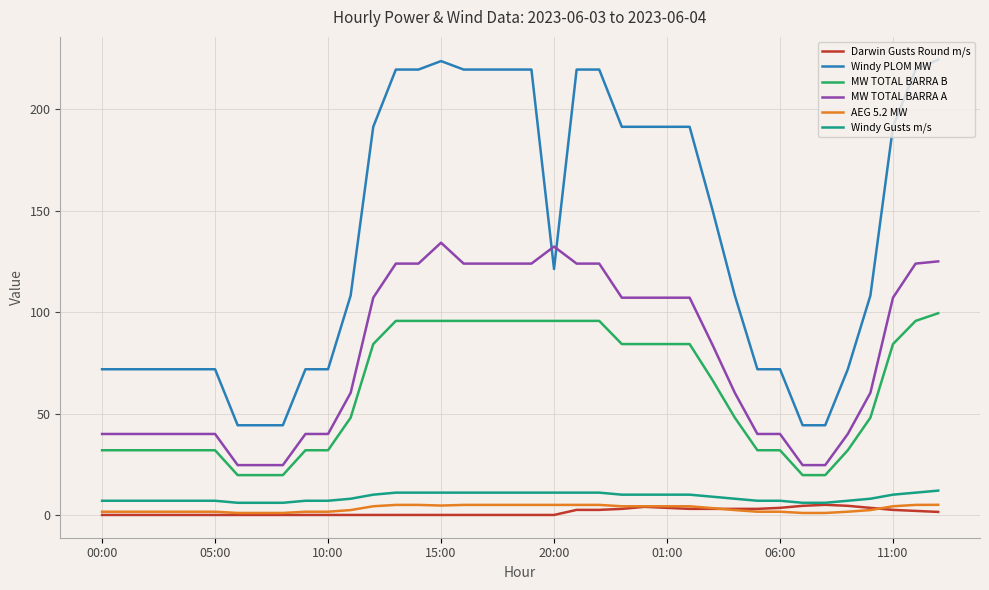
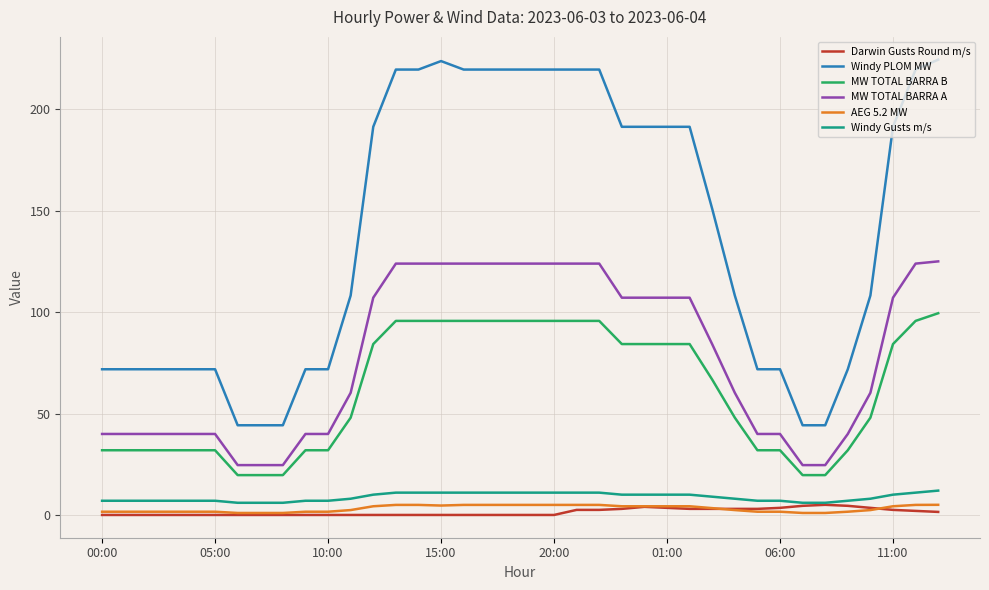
  {
    "Darwin Gusts Round m/s": {
      "15:00": 0,
      "20:00": 0
    },
    "Windy PLOM MW": {
      "15:00": 224,
-     "20:00": 121
+     "20:00": 220
    },
    "MW TOTAL BARRA A": {
-     "15:00": 134,
-     "20:00": 132
+     "15:00": 124,
+     "20:00": 124
    },
    "AEG 5.2 MW": {
      "15:00": 5,
      "20:00": 5
    }
  }
